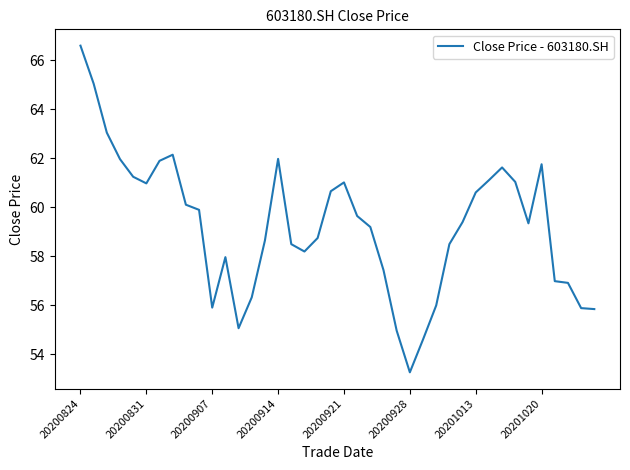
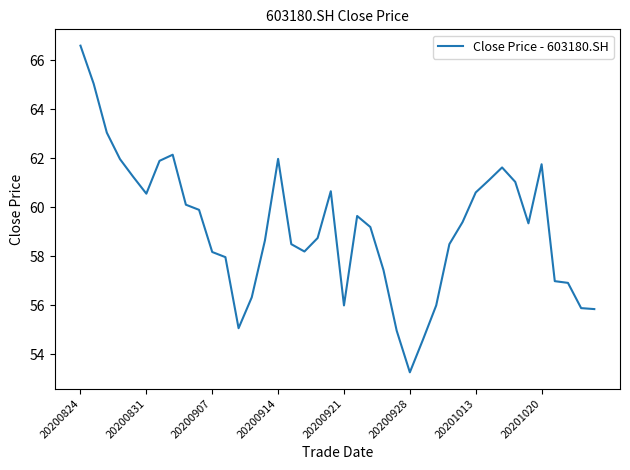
  {
    "20200824": 66.6,
-   "20200831": 61.0,
-   "20200907": 55.9,
+   "20200831": 60.6,
+   "20200907": 58.2,
    "20200914": 62.0,
-   "20200921": 61.0,
+   "20200921": 56.0,
    "20200928": 53.3,
    "20201013": 60.6,
    "20201020": 61.8
  }
